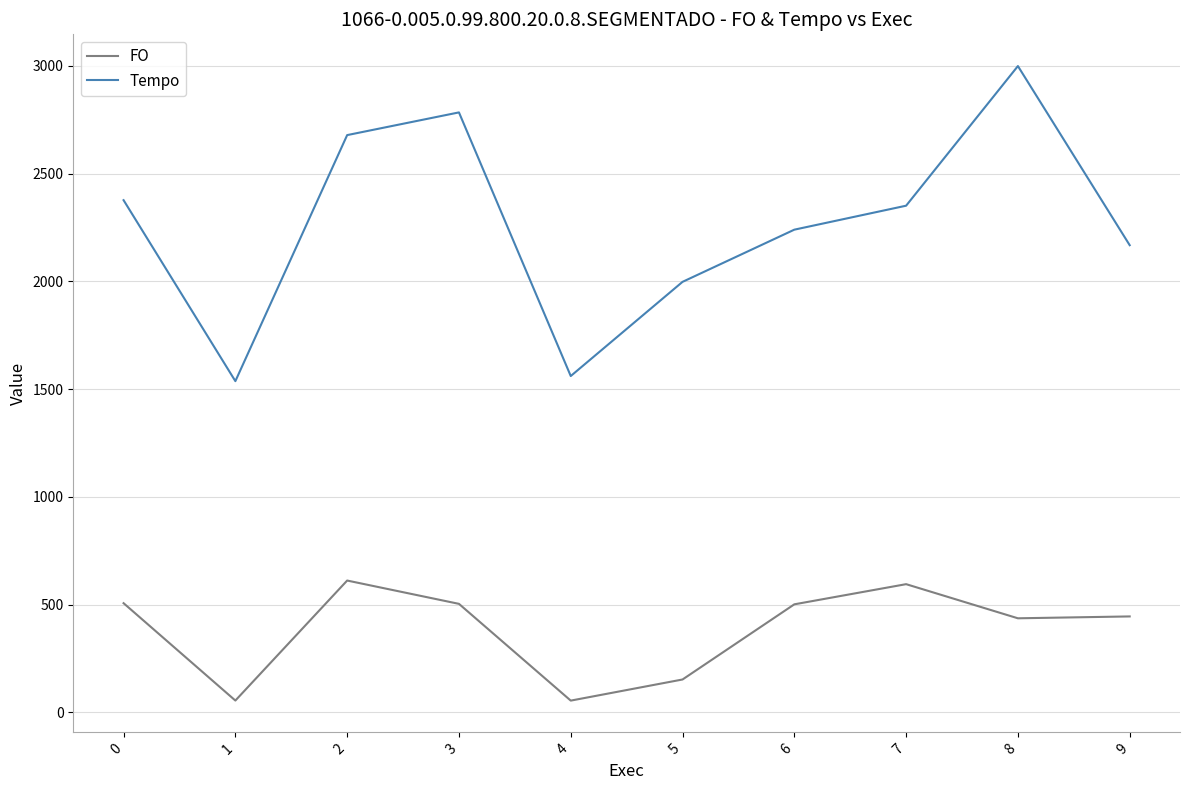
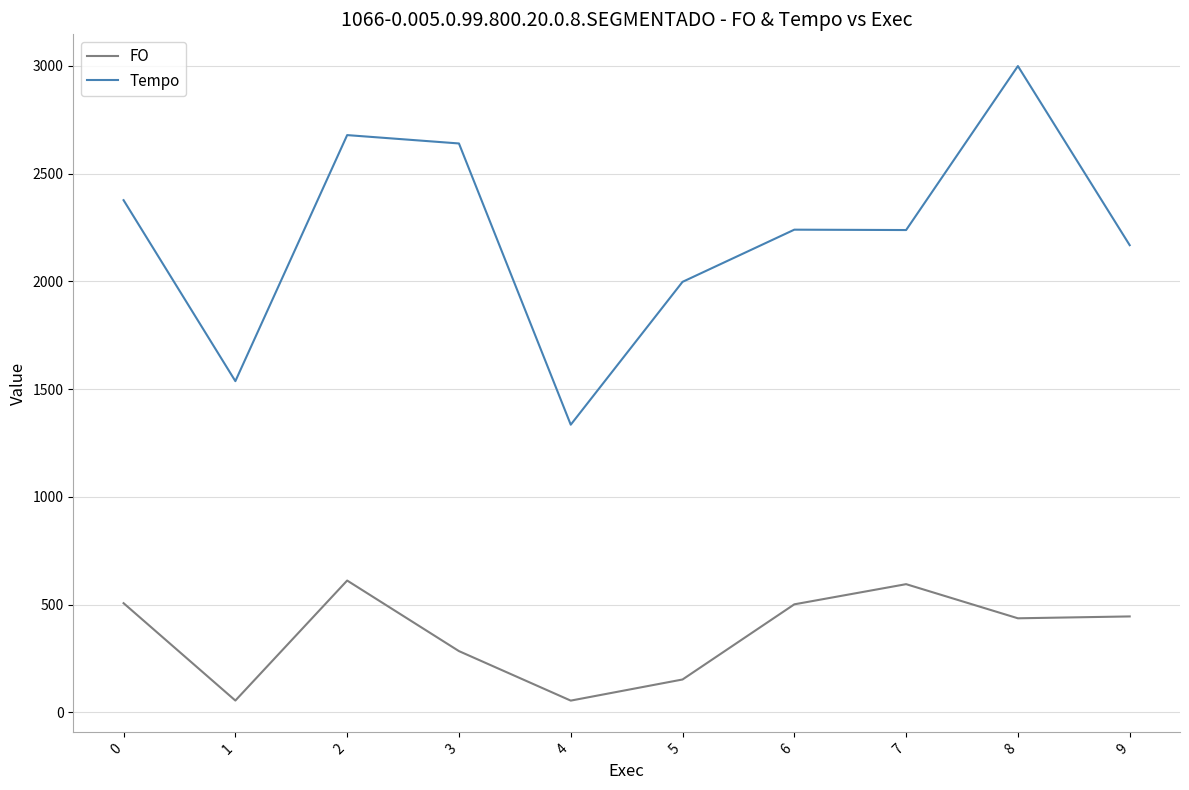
  {
    "FO": {
      "0": 510,
      "1": 60,
      "2": 610,
-     "3": 500,
+     "3": 280,
      "4": 60,
      "5": 150,
      "6": 500,
      "7": 600,
      "8": 440,
      "9": 450
    },
    "Tempo": {
      "0": 2380,
      "1": 1540,
      "2": 2680,
-     "3": 2780,
-     "4": 1560,
+     "3": 2640,
+     "4": 1340,
      "5": 2000,
      "6": 2240,
-     "7": 2350,
+     "7": 2240,
      "8": 3000,
      "9": 2170
    }
  }
